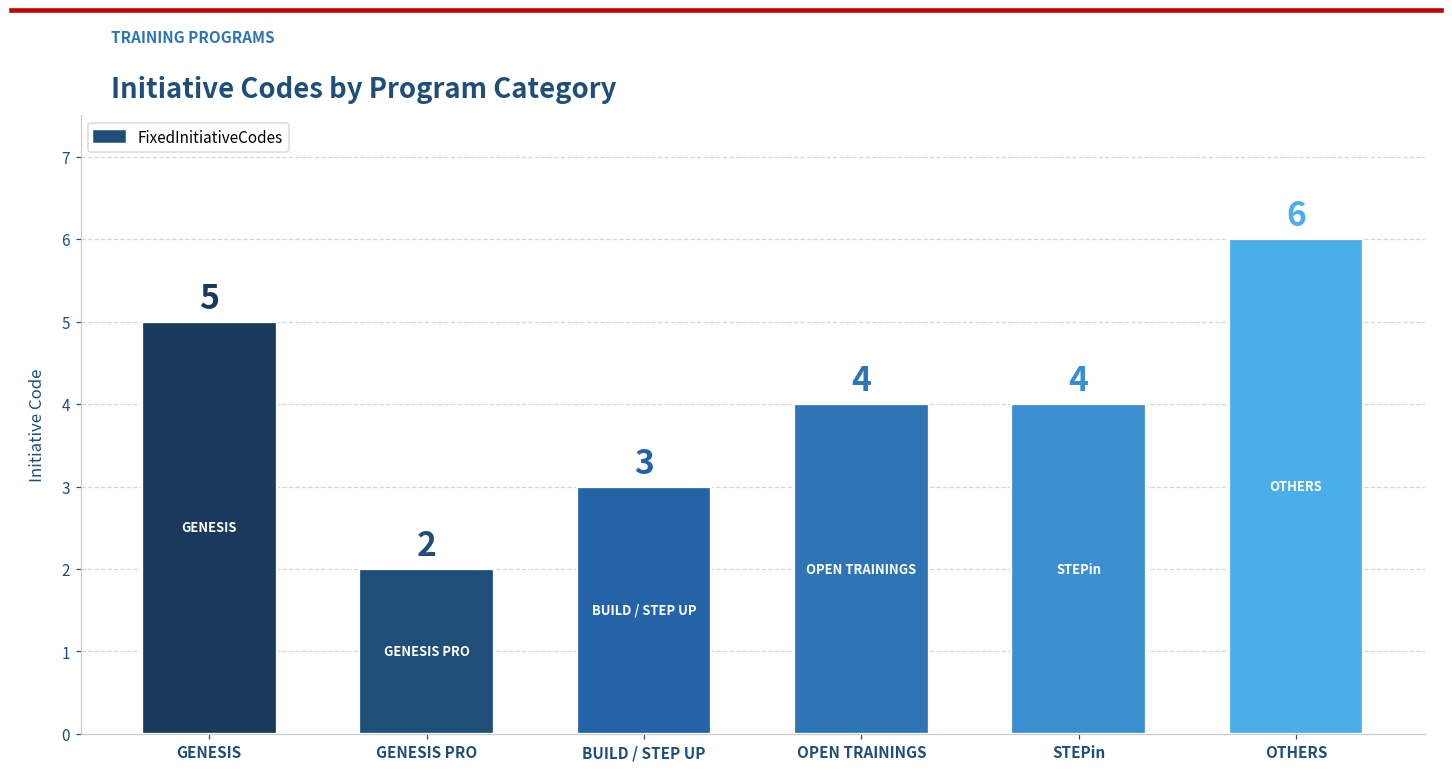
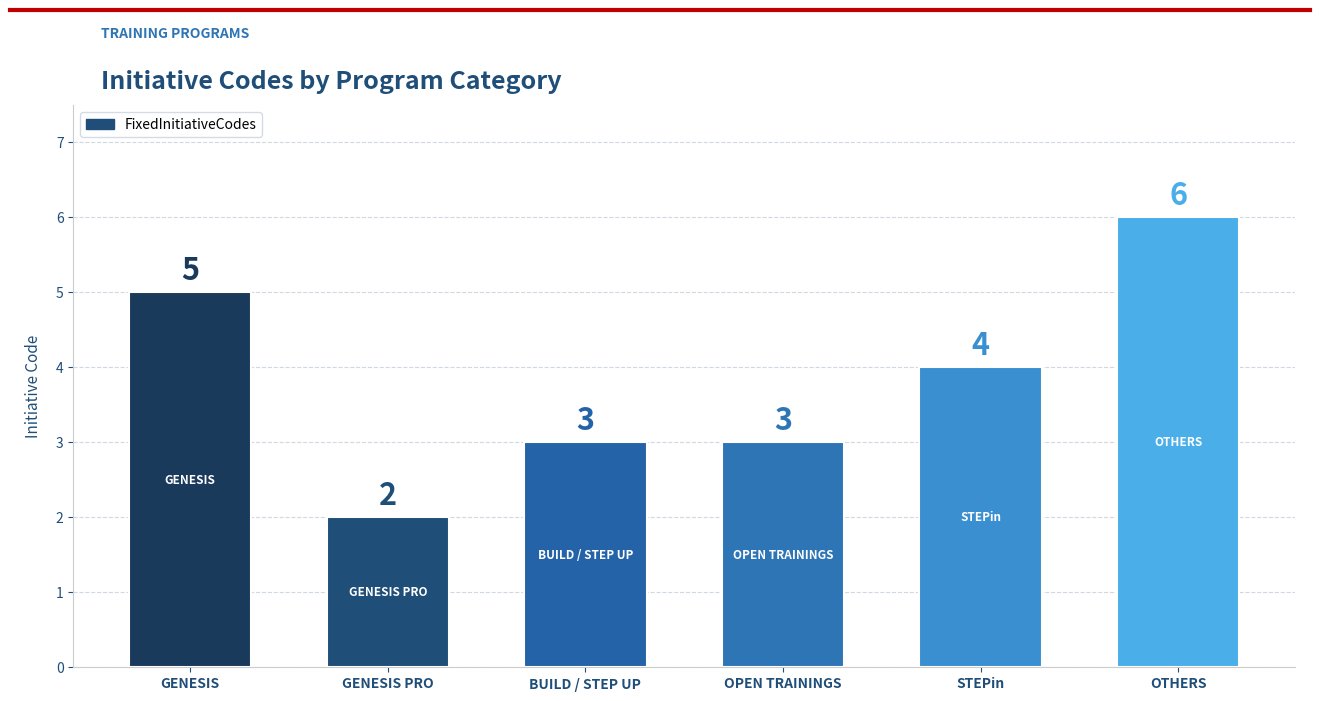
  {
    "GENESIS": 5,
    "GENESIS PRO": 2,
    "BUILD / STEP UP": 3,
-   "OPEN TRAININGS": 4,
+   "OPEN TRAININGS": 3,
    "STEPin": 4,
    "OTHERS": 6
  }
